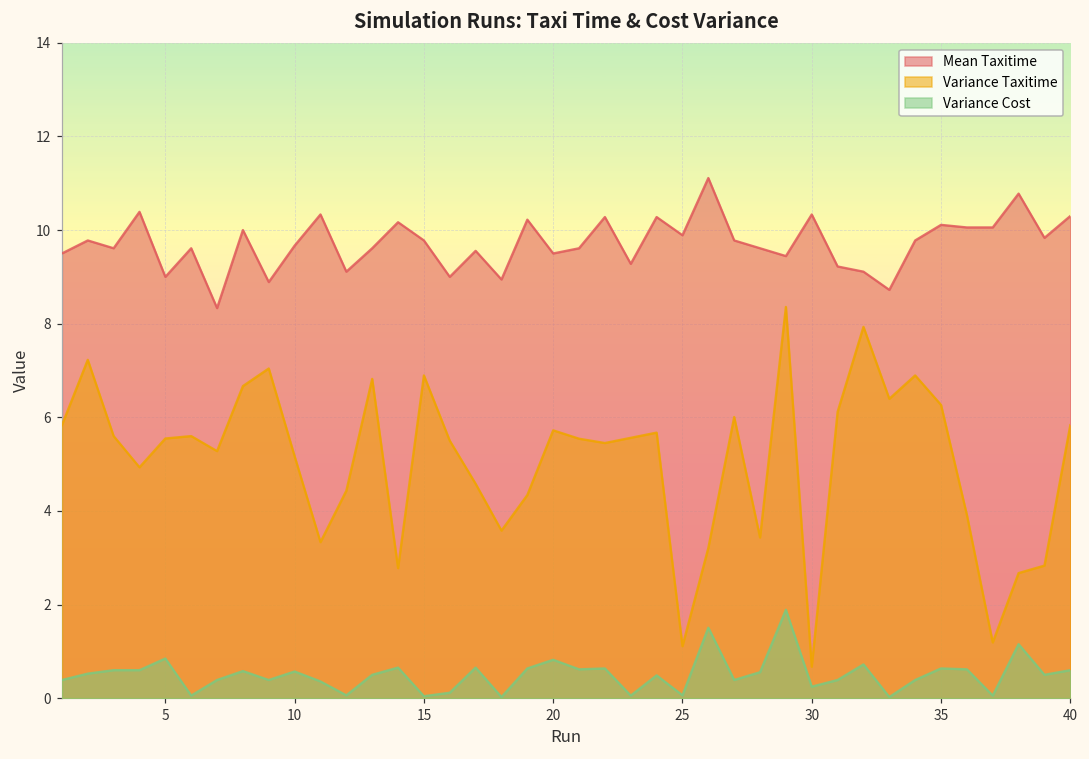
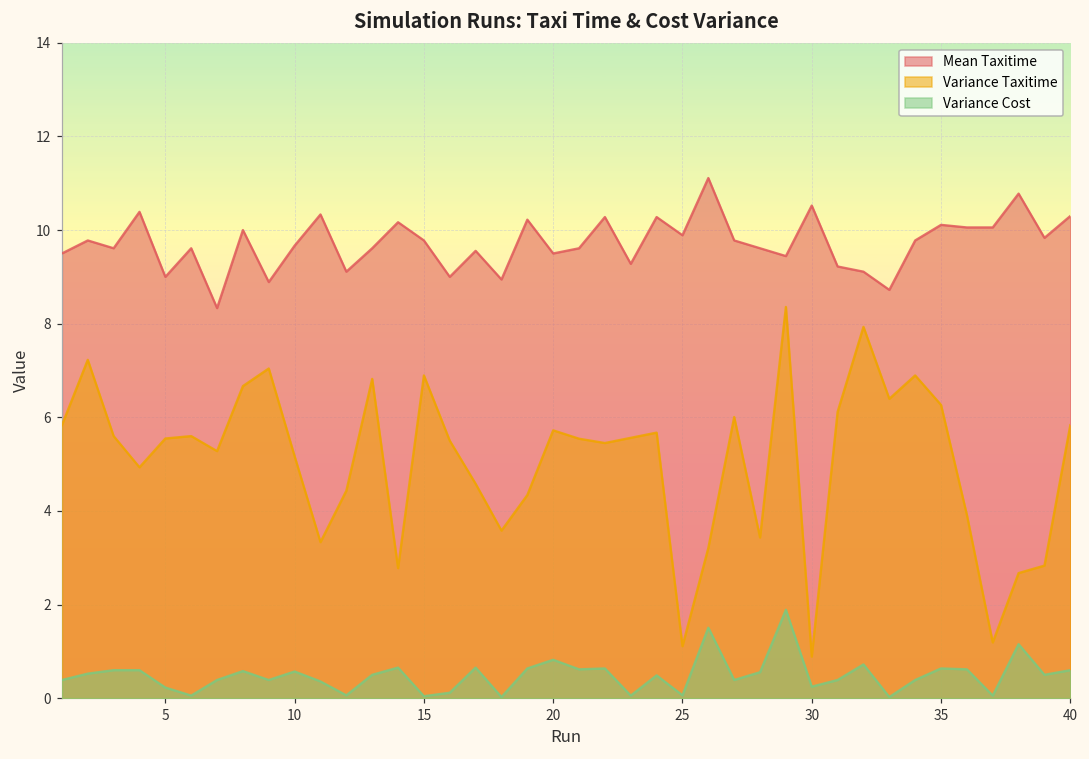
  {
    "Mean Taxitime": {
      "5": 9.0,
      "10": 9.7,
      "15": 9.8,
      "20": 9.5,
      "25": 9.9,
-     "30": 10.3,
+     "30": 10.5,
      "35": 10.1,
      "40": 10.3
    },
    "Variance Taxitime": {
      "5": 5.5,
      "10": 5.2,
      "15": 6.9,
      "20": 5.7,
      "25": 1.1,
-     "30": 0.7,
+     "30": 0.9,
      "35": 6.3,
      "40": 5.8
    },
    "Variance Cost": {
-     "5": 0.8,
+     "5": 0.2,
      "10": 0.6,
      "15": 0.0,
      "20": 0.8,
      "25": 0.1,
      "30": 0.2,
      "35": 0.6,
      "40": 0.6
    }
  }
